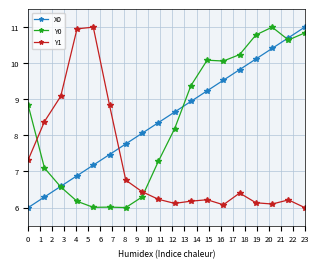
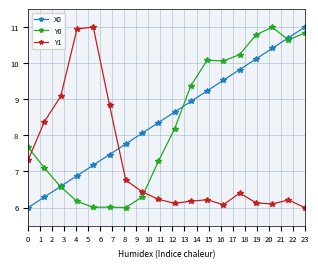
  {
    "X0": {
      "0": 6.0,
      "23": 11.0
    },
    "Y0": {
-     "0": 8.8,
+     "0": 7.7,
      "23": 10.8
    },
    "Y1": {
      "0": 7.3,
      "23": 6.0
    }
  }
